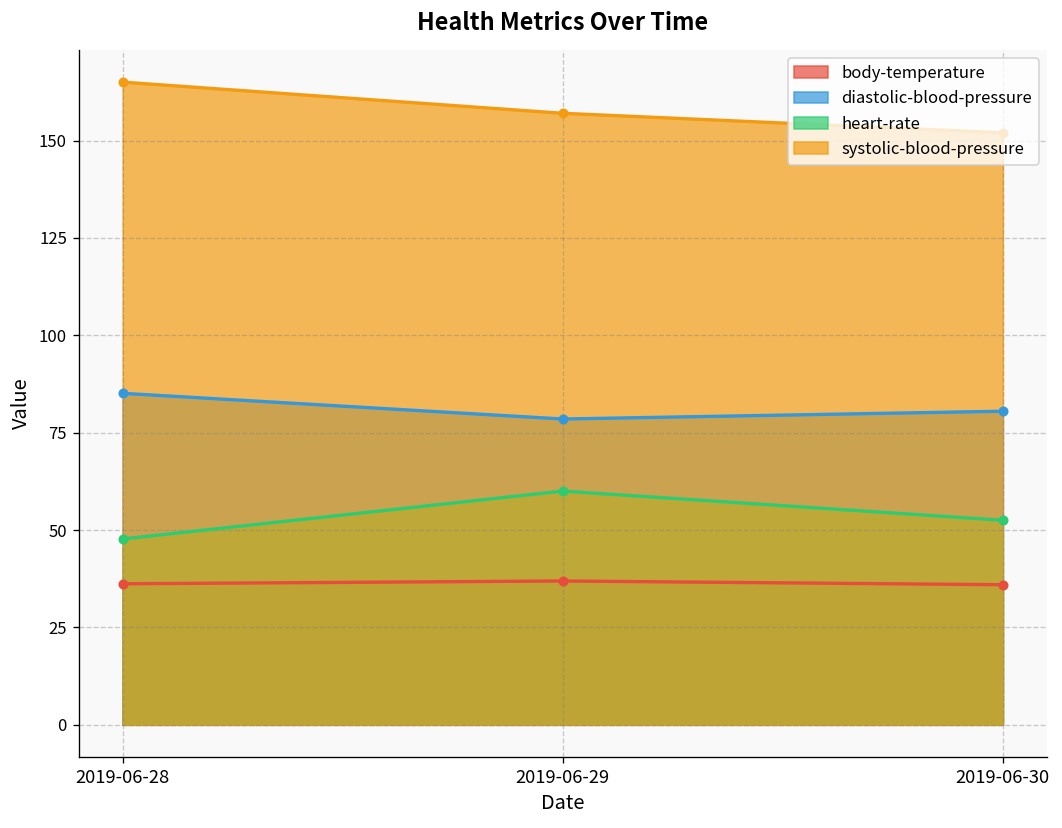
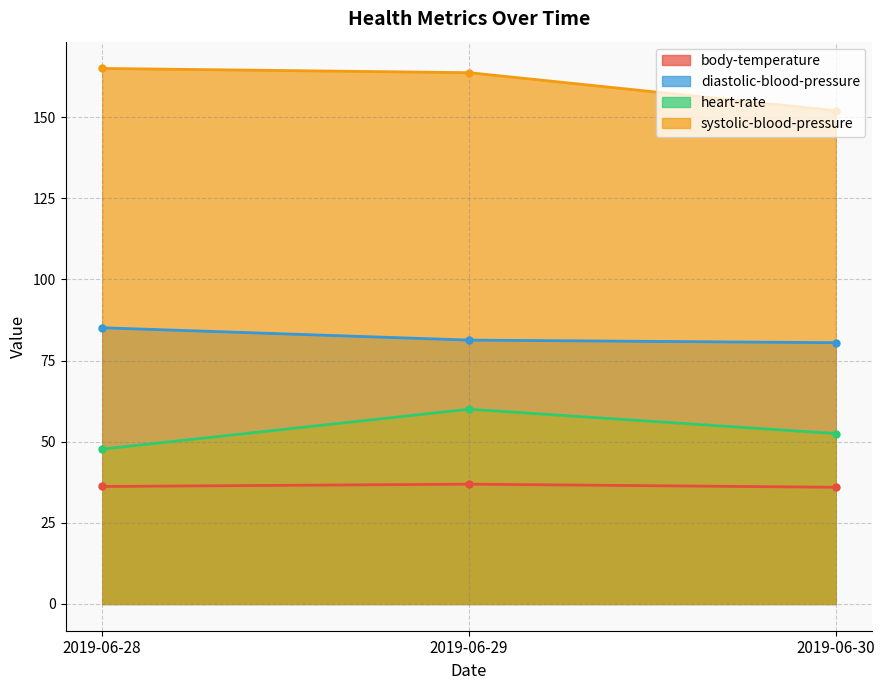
  {
    "body-temperature": {
      "2019-06-28": 36,
      "2019-06-29": 37,
      "2019-06-30": 36
    },
    "diastolic-blood-pressure": {
      "2019-06-28": 85,
-     "2019-06-29": 79,
+     "2019-06-29": 81,
      "2019-06-30": 81
    },
    "heart-rate": {
      "2019-06-28": 48,
      "2019-06-29": 60,
      "2019-06-30": 53
    },
    "systolic-blood-pressure": {
      "2019-06-28": 165,
-     "2019-06-29": 157
+     "2019-06-29": 164
    }
  }
